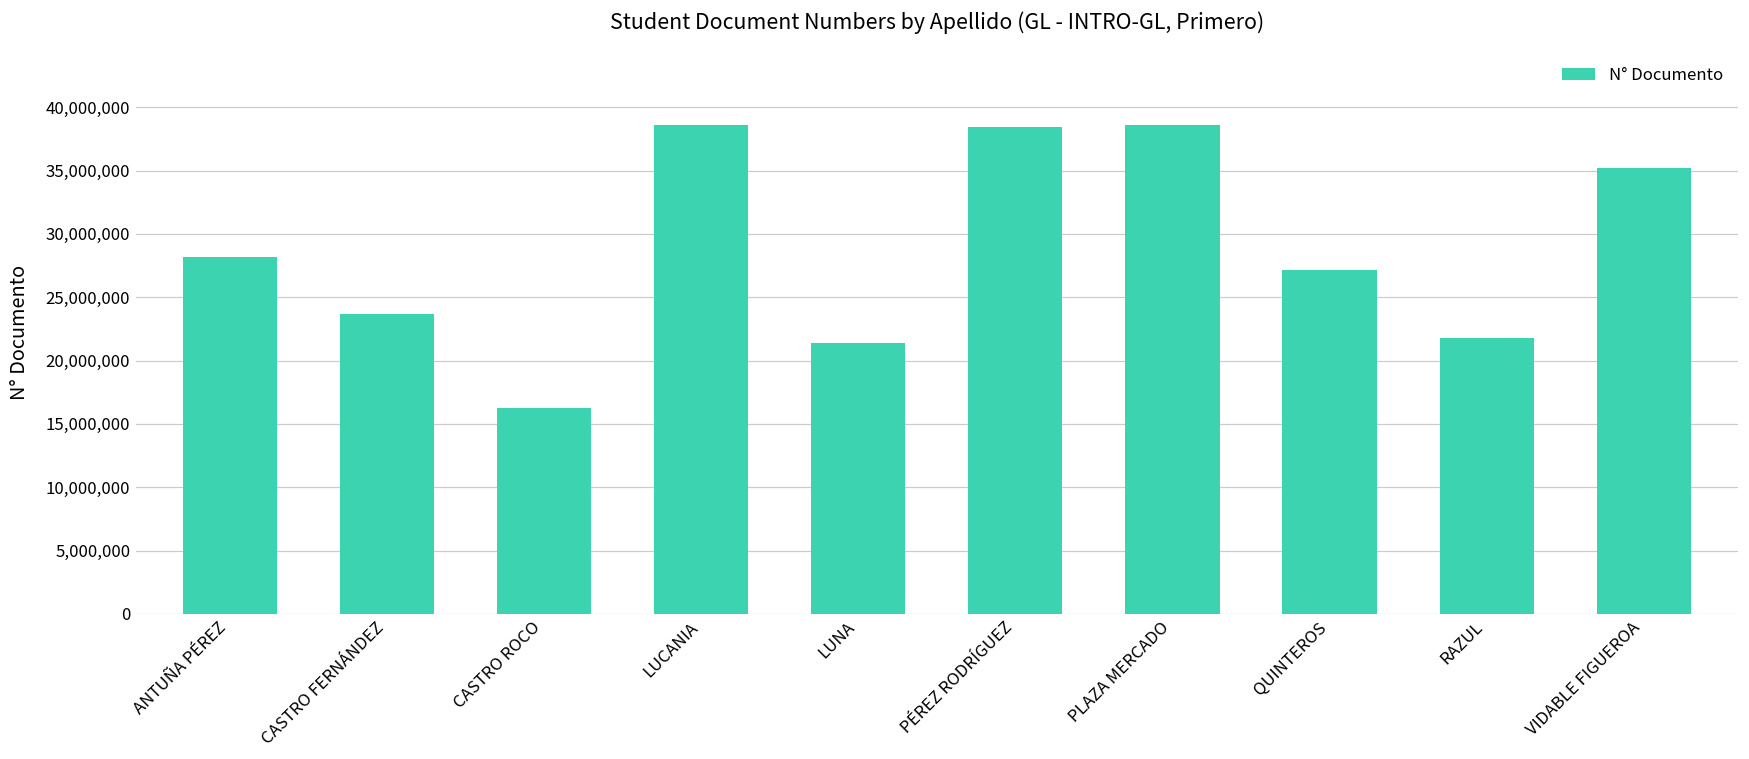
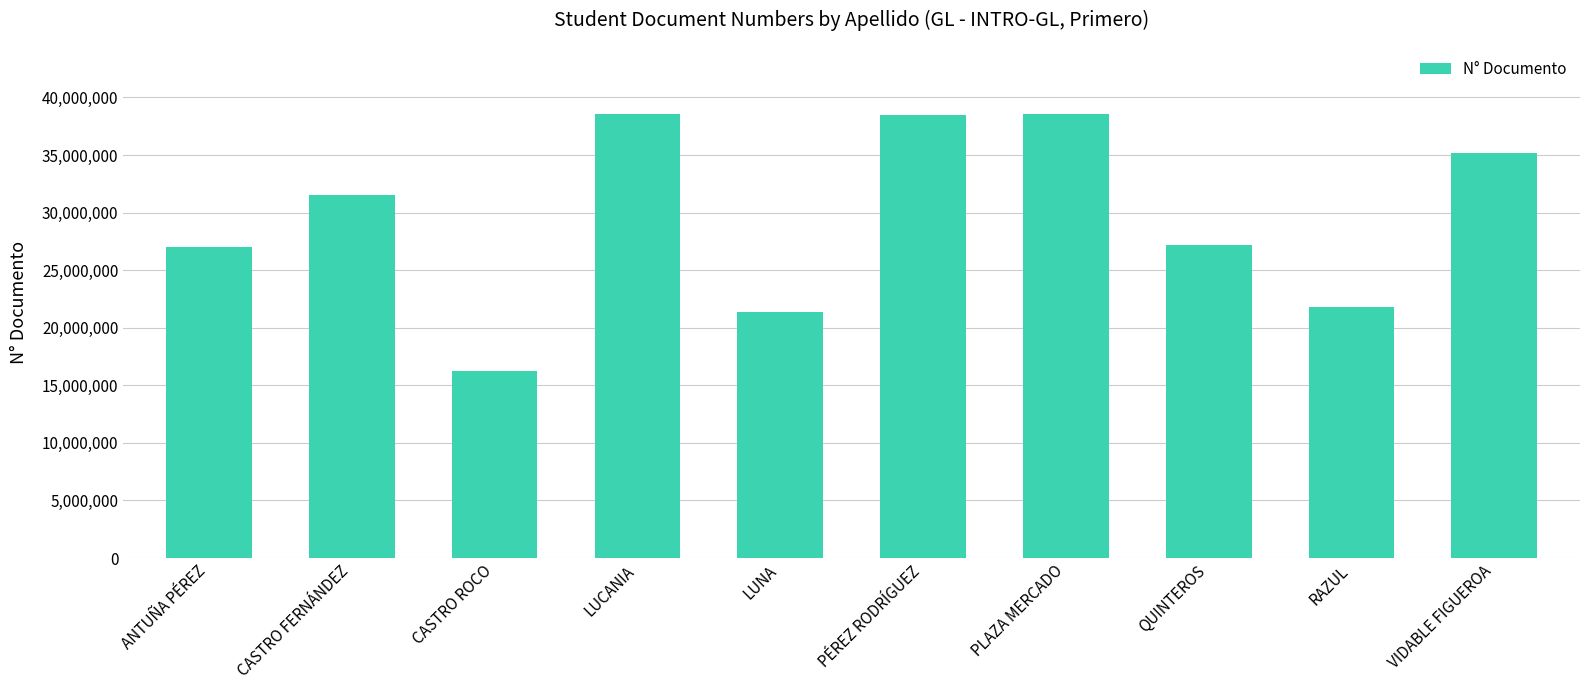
  {
-   "ANTUÑA PÉREZ": "28,200,000",
-   "CASTRO FERNÁNDEZ": "23,600,000",
+   "ANTUÑA PÉREZ": "27,000,000",
+   "CASTRO FERNÁNDEZ": "31,500,000",
    "CASTRO ROCO": "16,300,000",
    "LUCANIA": "38,600,000",
    "LUNA": "21,400,000",
    "PÉREZ RODRÍGUEZ": "38,500,000",
    "PLAZA MERCADO": "38,600,000",
    "QUINTEROS": "27,200,000",
    "RAZUL": "21,800,000",
    "VIDABLE FIGUEROA": "35,200,000"
  }
